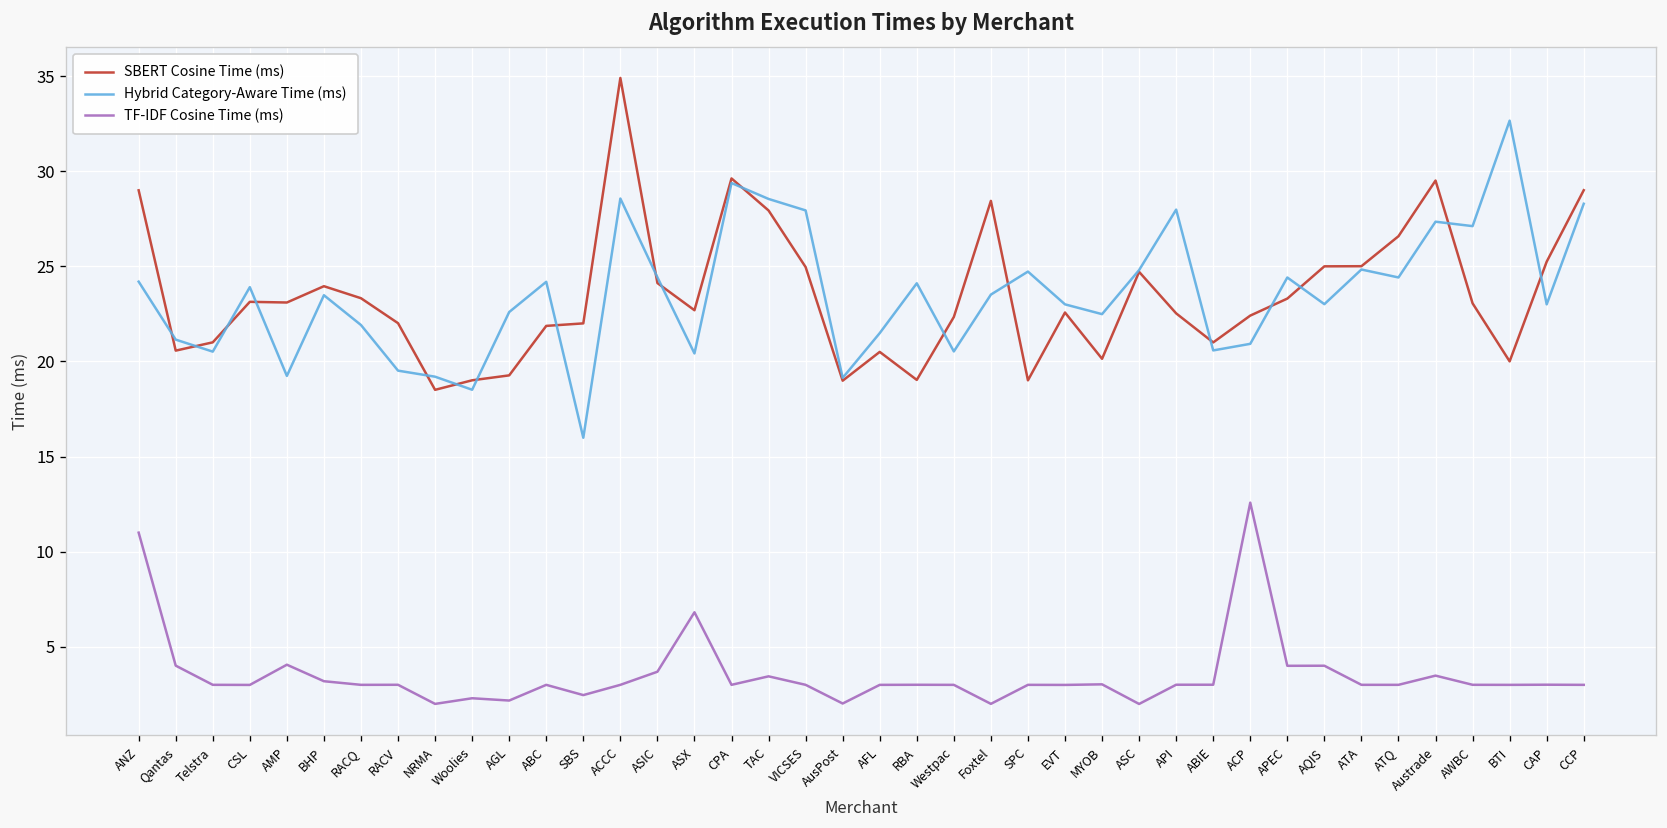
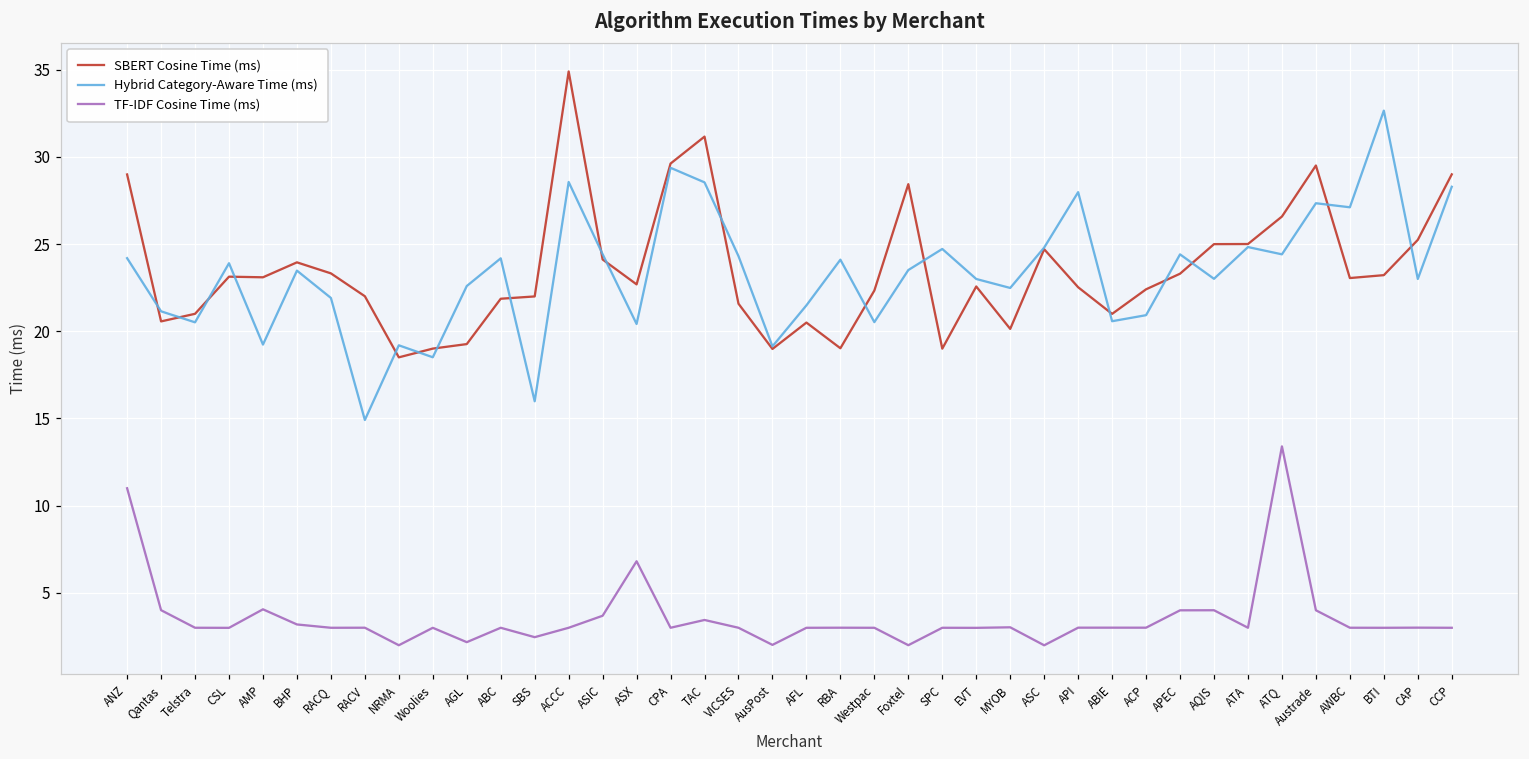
  {
    "SBERT Cosine Time (ms)": {
      "ANZ": 29.0,
      "Qantas": 20.6,
      "Telstra": 21.0,
      "CSL": 23.1,
      "AMP": 23.1,
      "BHP": 24.0,
      "RACQ": 23.3,
      "RACV": 22.0,
      "NRMA": 18.5,
      "Woolies": 19.0,
      "AGL": 19.3,
      "ABC": 21.9,
      "SBS": 22.0,
      "ACCC": 34.9,
      "ASIC": 24.1,
      "ASX": 22.7,
      "CPA": 29.6,
-     "TAC": 27.9,
-     "VICSES": 25.0,
+     "TAC": 31.2,
+     "VICSES": 21.6,
      "AFL": 20.5,
      "RBA": 19.0,
      "Westpac": 22.3,
      "Foxtel": 28.4,
      "SPC": 19.0,
      "EVT": 22.6,
      "MYOB": 20.1,
      "API": 22.5,
      "ABIE": 21.0,
      "ACP": 22.4,
      "APEC": 23.3,
      "AQIS": 25.0,
      "ATA": 25.0,
      "ATQ": 26.6,
      "Austrade": 29.5,
      "AWBC": 23.1,
-     "BTI": 20.0,
+     "BTI": 23.2,
      "CAP": 25.2,
      "CCP": 29.0
    },
    "Hybrid Category-Aware Time (ms)": {
      "ANZ": 24.2,
      "Qantas": 21.1,
      "Telstra": 20.5,
      "CSL": 23.9,
      "AMP": 19.2,
      "BHP": 23.5,
      "RACQ": 21.9,
-     "RACV": 19.5,
+     "RACV": 14.9,
      "NRMA": 19.2,
      "Woolies": 18.5,
      "AGL": 22.6,
      "ABC": 24.2,
      "SBS": 16.0,
      "ACCC": 28.6,
      "ASIC": 24.4,
      "ASX": 20.4,
      "CPA": 29.4,
      "TAC": 28.5,
-     "VICSES": 27.9,
+     "VICSES": 24.3,
      "AFL": 21.5,
      "RBA": 24.1,
      "Westpac": 20.5,
      "Foxtel": 23.5,
      "SPC": 24.7,
      "EVT": 23.0,
      "MYOB": 22.5,
      "API": 28.0,
      "ABIE": 20.6,
      "ACP": 20.9,
      "APEC": 24.4,
      "AQIS": 23.0,
      "ATA": 24.8,
      "ATQ": 24.4,
      "Austrade": 27.3,
      "AWBC": 27.1,
      "BTI": 32.7,
      "CAP": 23.0,
      "CCP": 28.3
    },
    "TF-IDF Cosine Time (ms)": {
      "ANZ": 11.0,
      "Qantas": 4.0,
      "Telstra": 3.0,
      "CSL": 3.0,
      "AMP": 4.1,
      "BHP": 3.2,
      "RACQ": 3.0,
      "RACV": 3.0,
      "NRMA": 2.0,
-     "Woolies": 2.3,
+     "Woolies": 3.0,
      "AGL": 2.2,
      "ABC": 3.0,
      "SBS": 2.5,
      "ACCC": 3.0,
      "ASIC": 3.7,
      "ASX": 6.8,
      "CPA": 3.0,
      "TAC": 3.4,
      "VICSES": 3.0,
      "AusPost": 2.0,
      "AFL": 3.0,
      "RBA": 3.0,
      "Westpac": 3.0,
      "Foxtel": 2.0,
      "SPC": 3.0,
      "EVT": 3.0,
      "MYOB": 3.0,
      "ASC": 2.0,
      "API": 3.0,
      "ABIE": 3.0,
-     "ACP": 12.6,
+     "ACP": 3.0,
      "APEC": 4.0,
      "AQIS": 4.0,
      "ATA": 3.0,
-     "ATQ": 3.0,
-     "Austrade": 3.5,
+     "ATQ": 13.4,
+     "Austrade": 4.0,
      "AWBC": 3.0,
      "BTI": 3.0,
      "CAP": 3.0,
      "CCP": 3.0
    }
  }
